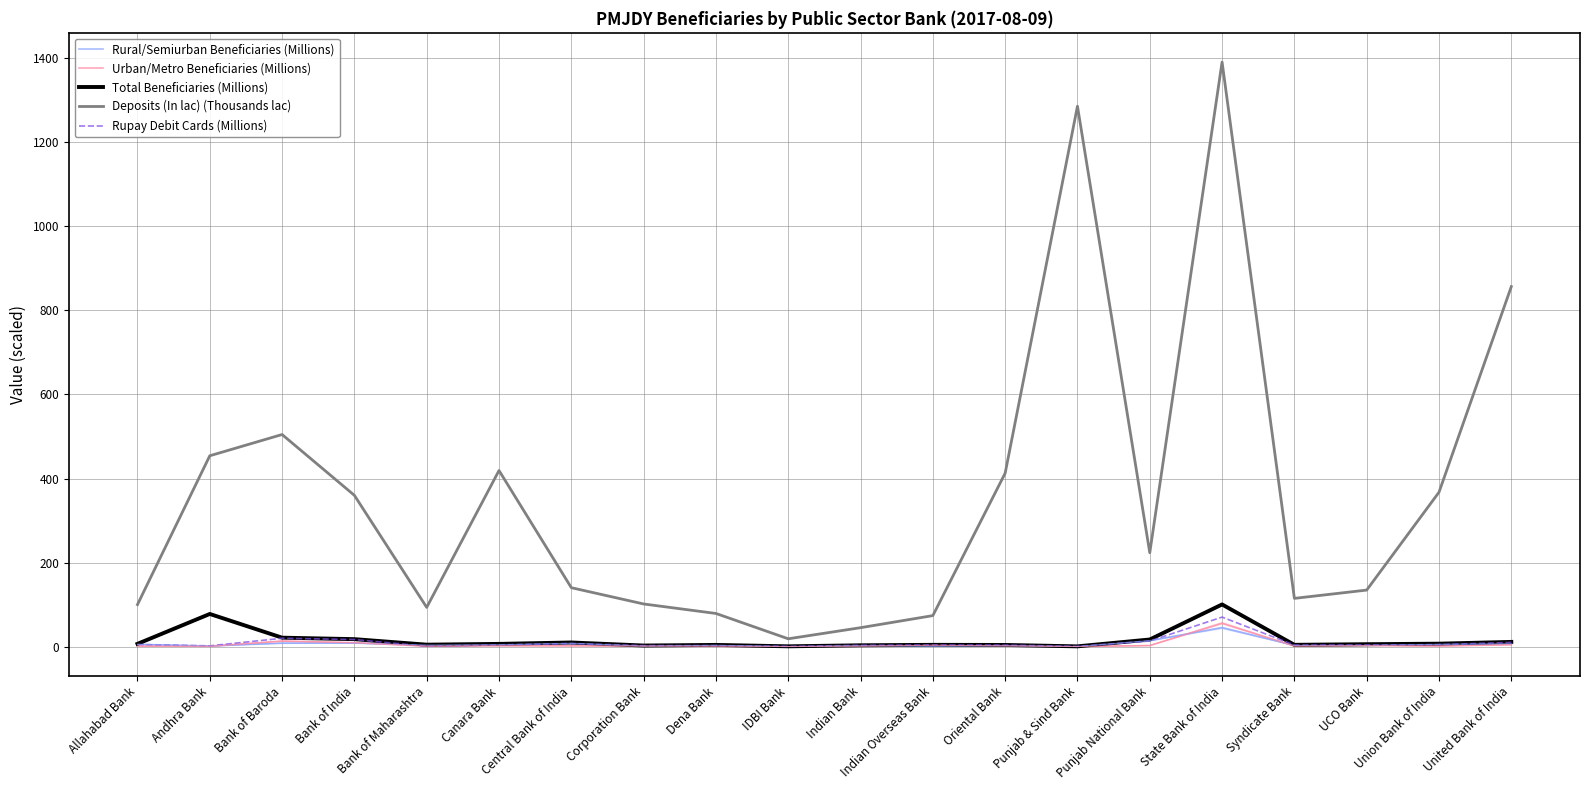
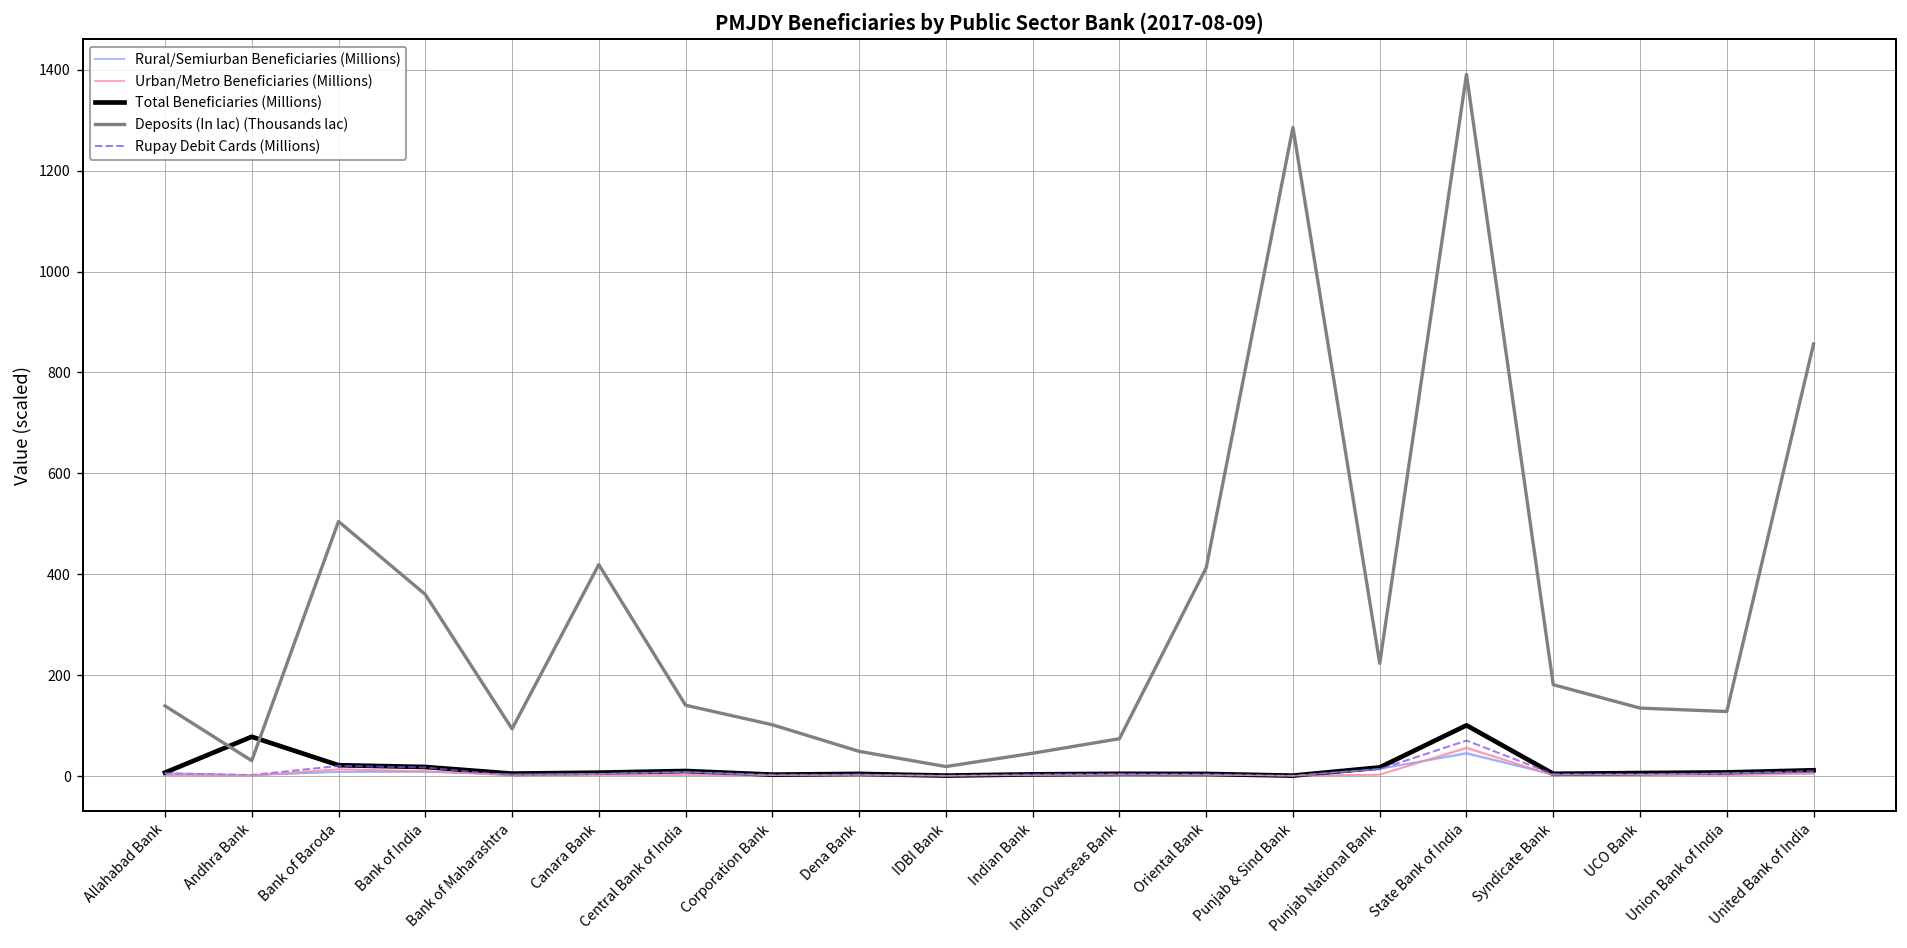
  {
    "Total Beneficiaries (Millions)": {
      "Andhra Bank": 80,
      "State Bank of India": 100
    },
    "Deposits (In lac) (Thousands lac)": {
-     "Allahabad Bank": 100,
-     "Andhra Bank": 450,
+     "Allahabad Bank": 140,
+     "Andhra Bank": 30,
      "Bank of Baroda": 500,
      "Bank of India": 360,
      "Bank of Maharashtra": 90,
      "Canara Bank": 420,
      "Central Bank of India": 140,
      "Corporation Bank": 100,
-     "Dena Bank": 80,
+     "Dena Bank": 50,
      "IDBI Bank": 20,
      "Indian Bank": 50,
      "Indian Overseas Bank": 70,
      "Oriental Bank": 410,
      "Punjab & Sind Bank": 1290,
      "Punjab National Bank": 220,
      "State Bank of India": 1390,
-     "Syndicate Bank": 110,
+     "Syndicate Bank": 180,
      "UCO Bank": 130,
-     "Union Bank of India": 370,
+     "Union Bank of India": 130,
      "United Bank of India": 860
    },
    "Rupay Debit Cards (Millions)": {
      "State Bank of India": 70
    }
  }
